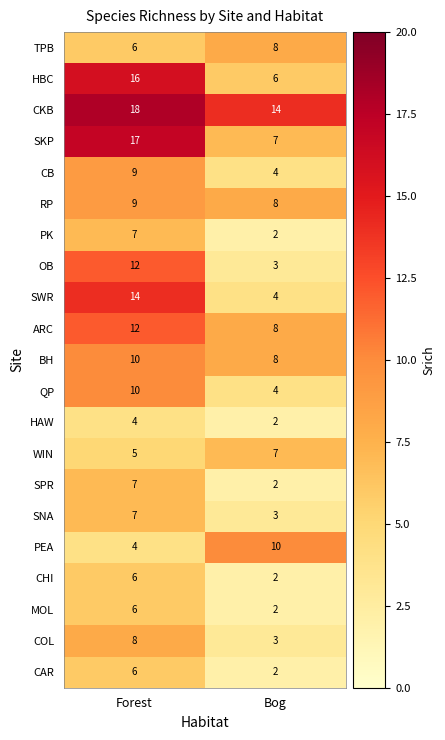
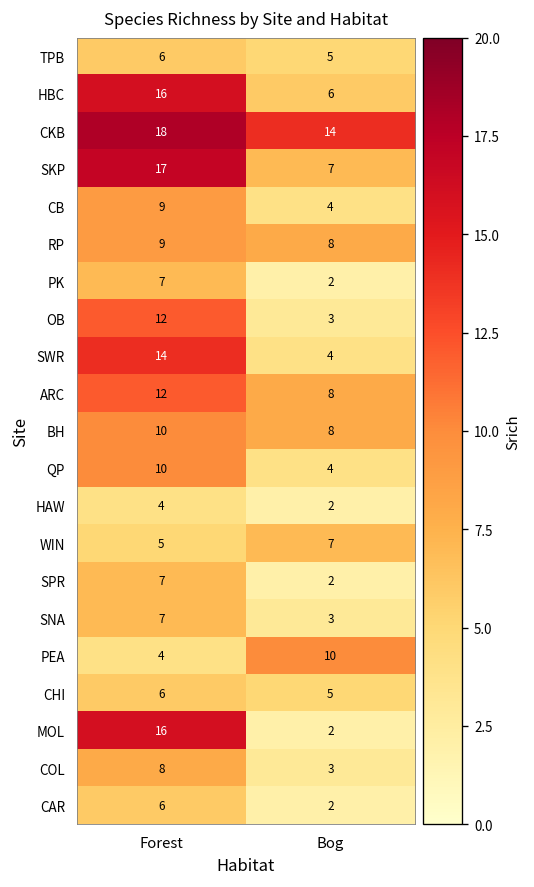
  {
    "TPB": {
      "Forest": 6,
-     "Bog": 8
+     "Bog": 5
    },
    "HBC": {
      "Forest": 16,
      "Bog": 6
    },
    "CKB": {
      "Forest": 18,
      "Bog": 14
    },
    "SKP": {
      "Forest": 17,
      "Bog": 7
    },
    "CB": {
      "Forest": 9,
      "Bog": 4
    },
    "RP": {
      "Forest": 9,
      "Bog": 8
    },
    "PK": {
      "Forest": 7,
      "Bog": 2
    },
    "OB": {
      "Forest": 12,
      "Bog": 3
    },
    "SWR": {
      "Forest": 14,
      "Bog": 4
    },
    "ARC": {
      "Forest": 12,
      "Bog": 8
    },
    "BH": {
      "Forest": 10,
      "Bog": 8
    },
    "QP": {
      "Forest": 10,
      "Bog": 4
    },
    "HAW": {
      "Forest": 4,
      "Bog": 2
    },
    "WIN": {
      "Forest": 5,
      "Bog": 7
    },
    "SPR": {
      "Forest": 7,
      "Bog": 2
    },
    "SNA": {
      "Forest": 7,
      "Bog": 3
    },
    "PEA": {
      "Forest": 4,
      "Bog": 10
    },
    "CHI": {
      "Forest": 6,
-     "Bog": 2
+     "Bog": 5
    },
    "MOL": {
-     "Forest": 6,
+     "Forest": 16,
      "Bog": 2
    },
    "COL": {
      "Forest": 8,
      "Bog": 3
    },
    "CAR": {
      "Forest": 6,
      "Bog": 2
    }
  }
